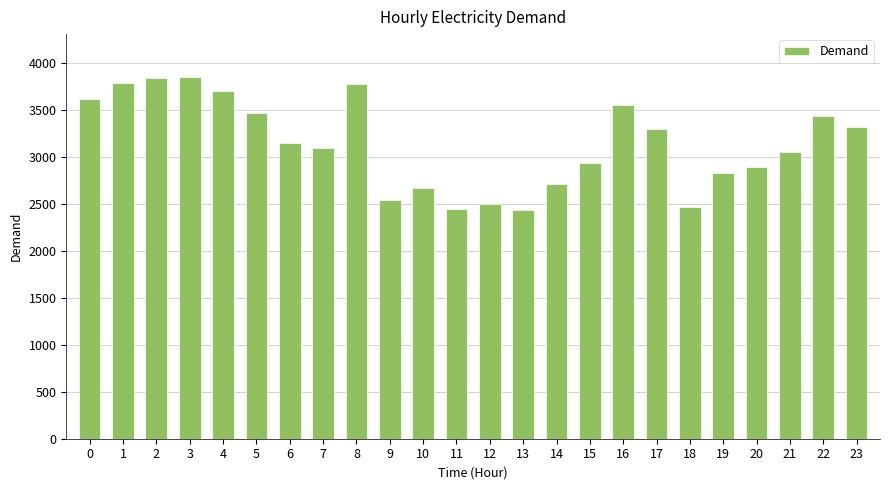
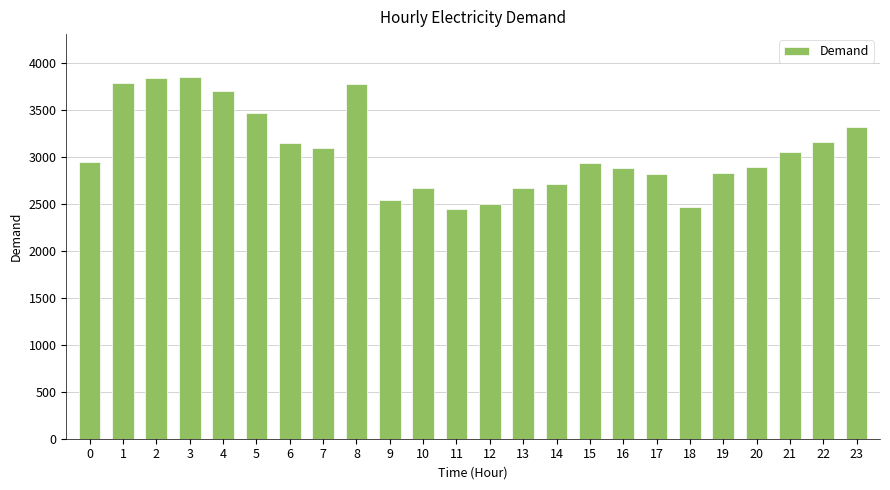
  {
-   "0": 3600,
+   "0": 2900,
    "1": 3800,
    "2": 3800,
    "3": 3800,
    "4": 3700,
    "5": 3500,
    "6": 3200,
    "7": 3100,
    "8": 3800,
    "9": 2500,
    "10": 2700,
    "11": 2400,
    "12": 2500,
-   "13": 2400,
+   "13": 2700,
    "14": 2700,
    "15": 2900,
-   "16": 3600,
-   "17": 3300,
+   "16": 2900,
+   "17": 2800,
    "18": 2500,
    "19": 2800,
    "20": 2900,
    "21": 3100,
-   "22": 3400,
+   "22": 3200,
    "23": 3300
  }
